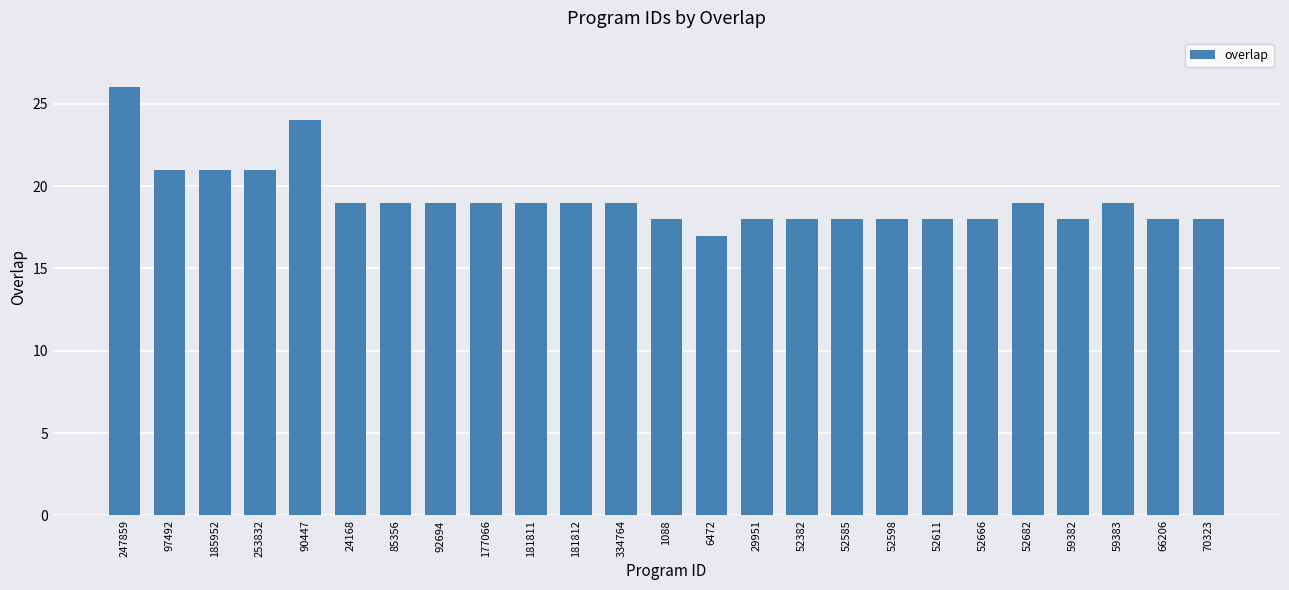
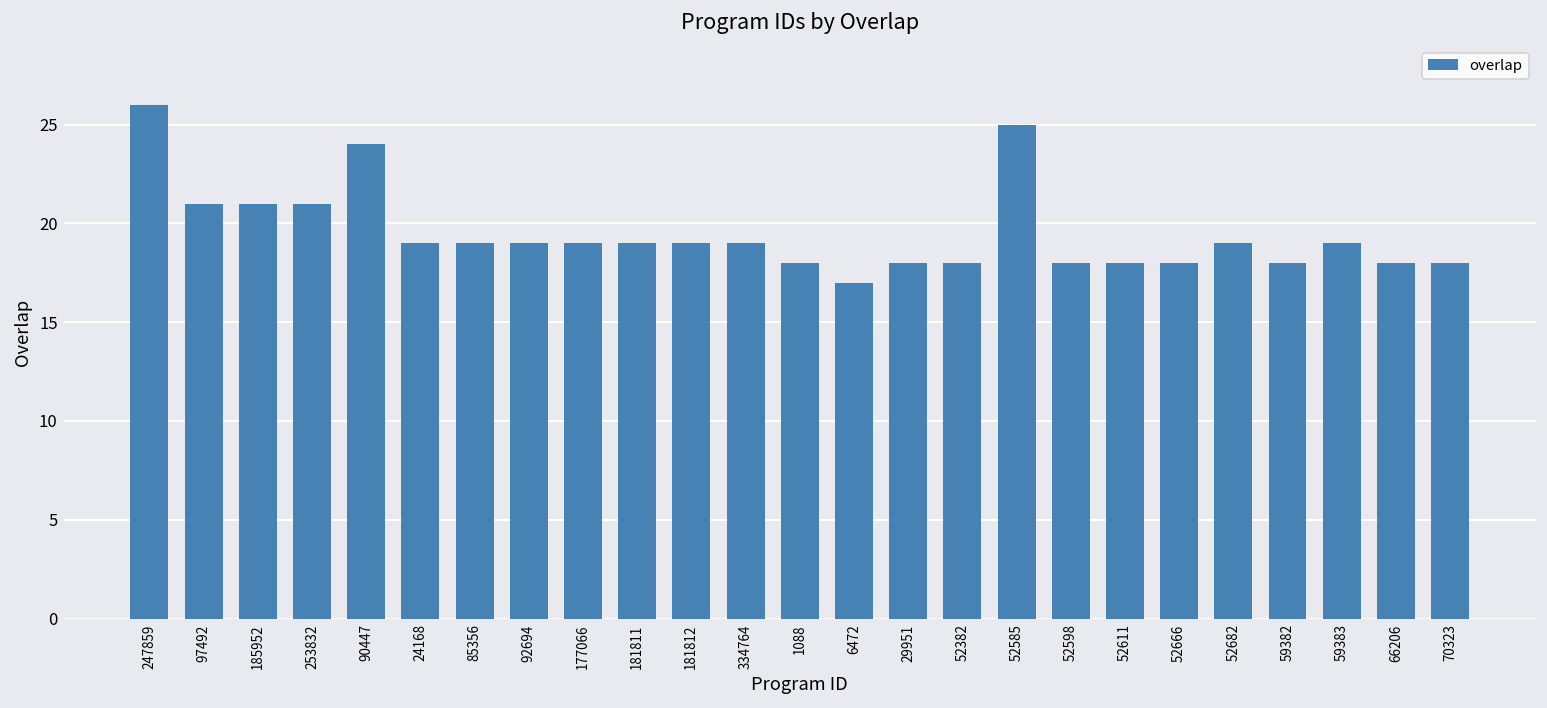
  {
    "247859": 26,
    "97492": 21,
    "185952": 21,
    "253832": 21,
    "90447": 24,
    "24168": 19,
    "85356": 19,
    "92694": 19,
    "177066": 19,
    "181811": 19,
    "181812": 19,
    "334764": 19,
    "1088": 18,
    "6472": 17,
    "29951": 18,
    "52382": 18,
-   "52585": 18,
+   "52585": 25,
    "52598": 18,
    "52611": 18,
    "52666": 18,
    "52682": 19,
    "59382": 18,
    "59383": 19,
    "66206": 18,
    "70323": 18
  }
